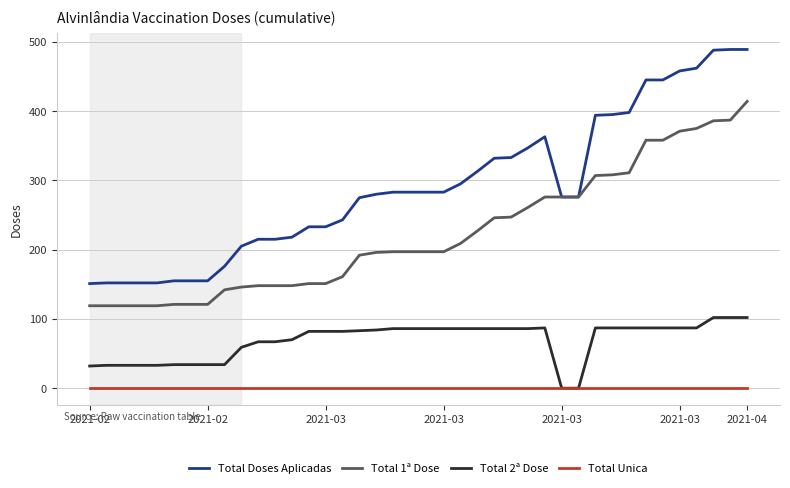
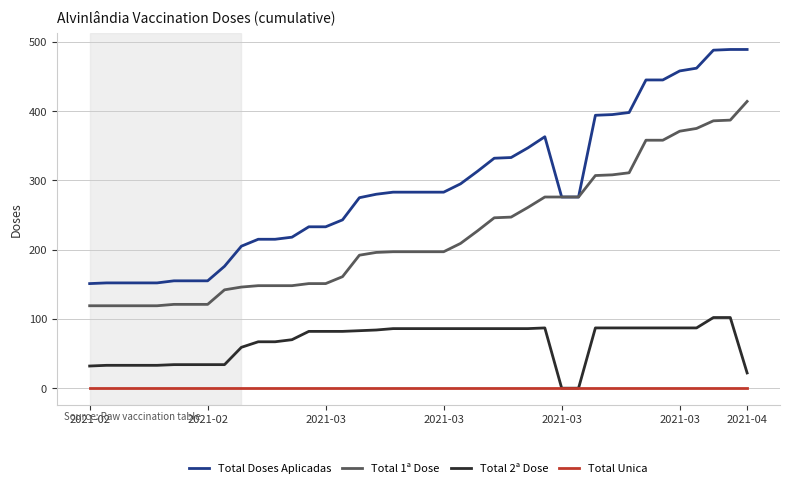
  {
    "Total Doses Aplicadas": {
      "2021-04": 490
    },
    "Total 1ª Dose": {
      "2021-04": 410
    },
    "Total 2ª Dose": {
-     "2021-04": 100
+     "2021-04": 20
    },
    "Total Unica": {
      "2021-04": 0
    }
  }
